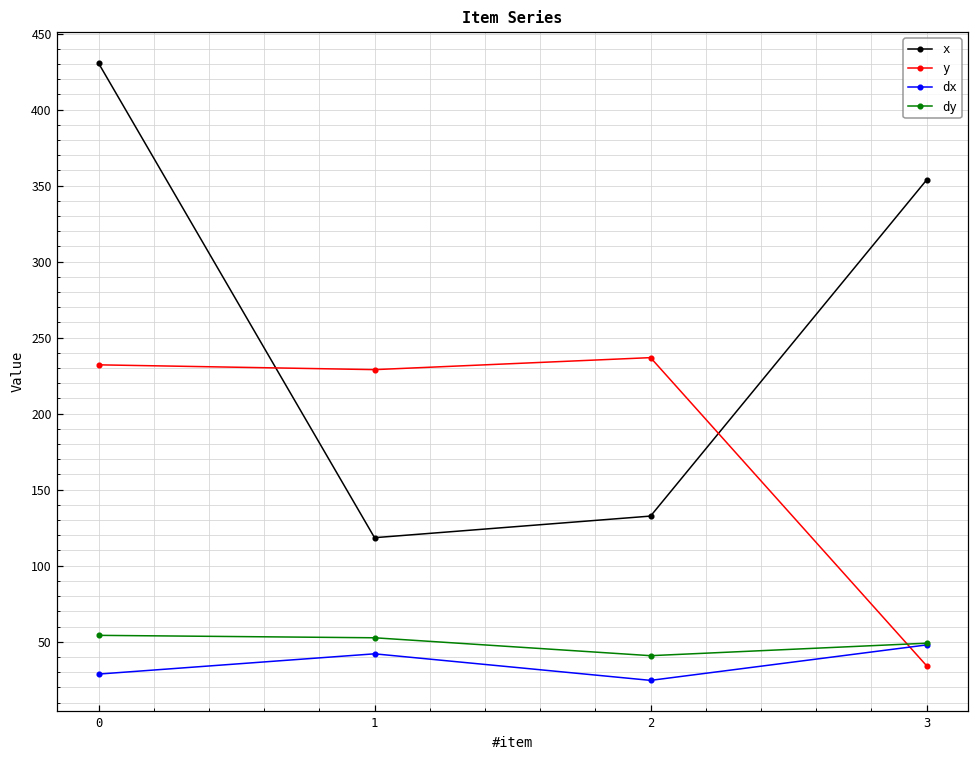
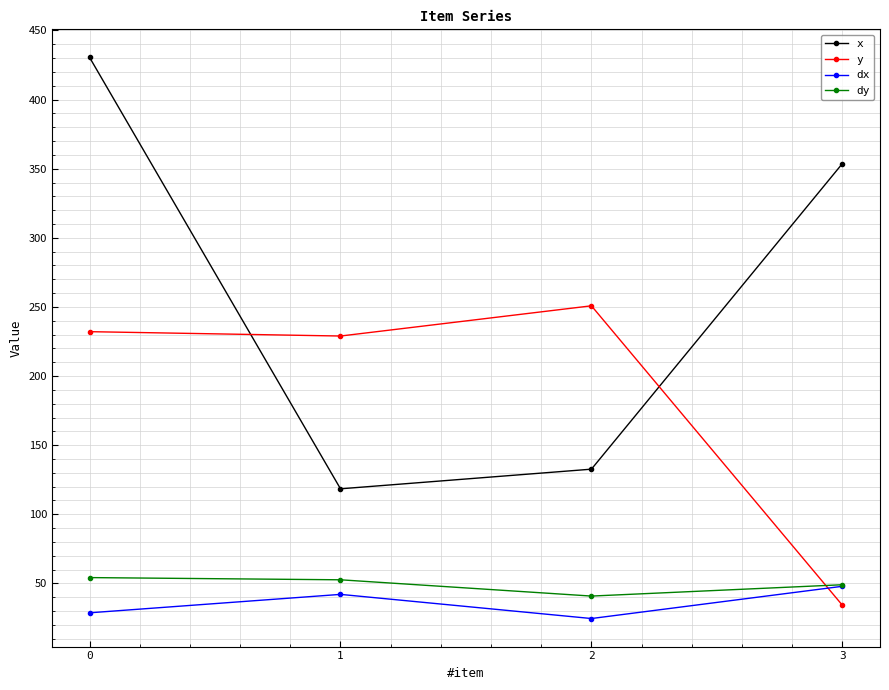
  {
    "x": {
      "0": 431,
      "1": 118,
      "2": 133,
      "3": 354
    },
    "y": {
      "0": 232,
      "1": 229,
-     "2": 237,
+     "2": 251,
      "3": 34
    },
    "dx": {
      "0": 29,
      "1": 42,
      "2": 25
    },
    "dy": {
      "0": 54,
      "1": 53,
      "2": 41
    }
  }
